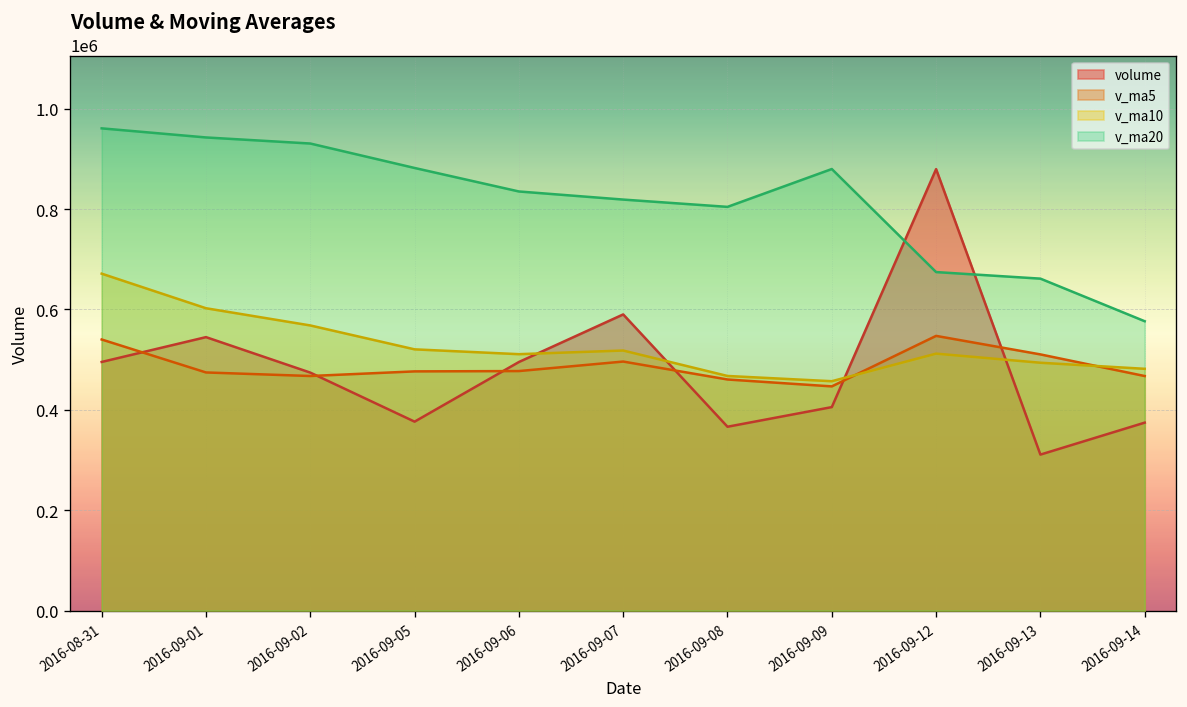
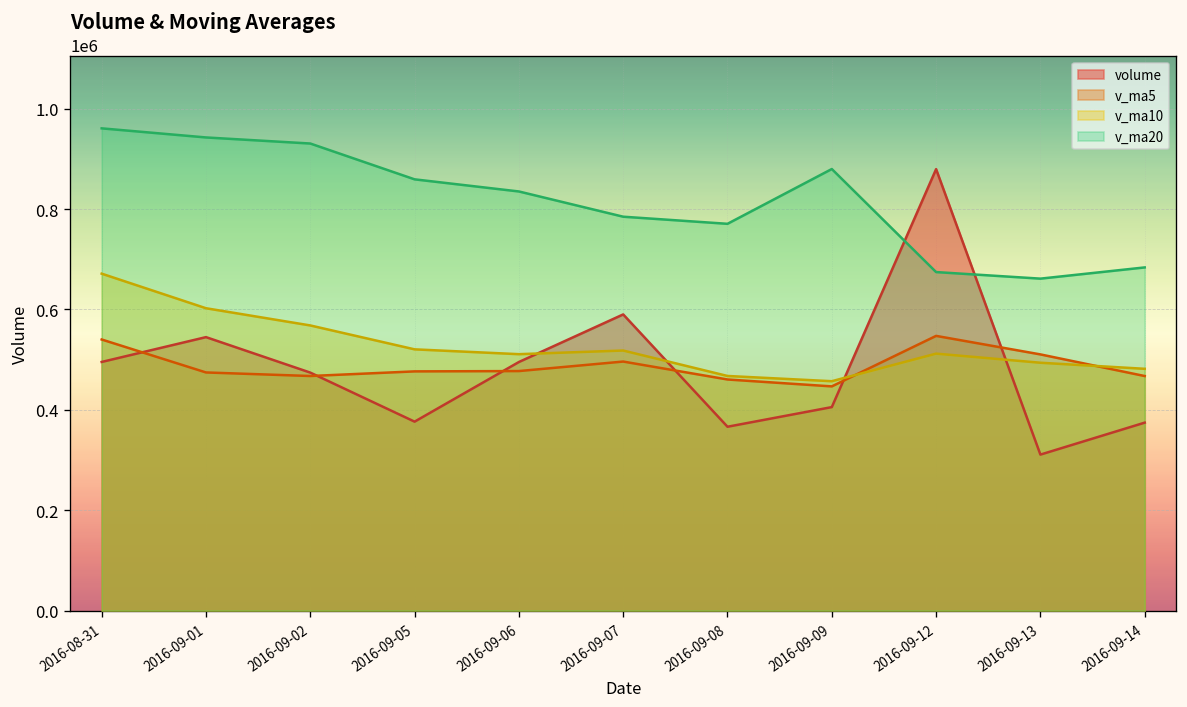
  {
    "v_ma20": {
      "2016-08-31": 960000,
      "2016-09-01": 940000,
      "2016-09-02": 930000,
-     "2016-09-05": 880000,
+     "2016-09-05": 860000,
      "2016-09-06": 840000,
-     "2016-09-07": 820000,
-     "2016-09-08": 800000,
+     "2016-09-07": 780000,
+     "2016-09-08": 770000,
      "2016-09-09": 880000,
      "2016-09-12": 670000,
      "2016-09-13": 660000,
-     "2016-09-14": 580000
+     "2016-09-14": 680000
    }
  }
